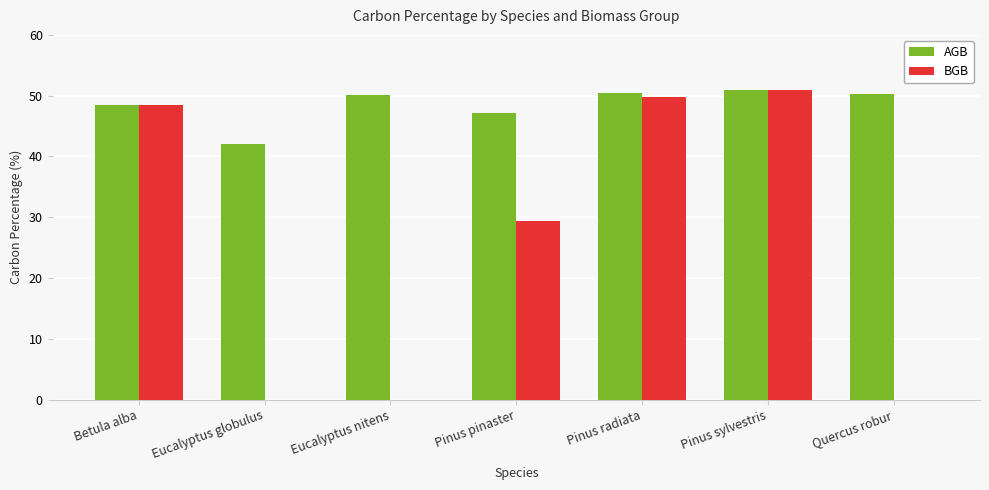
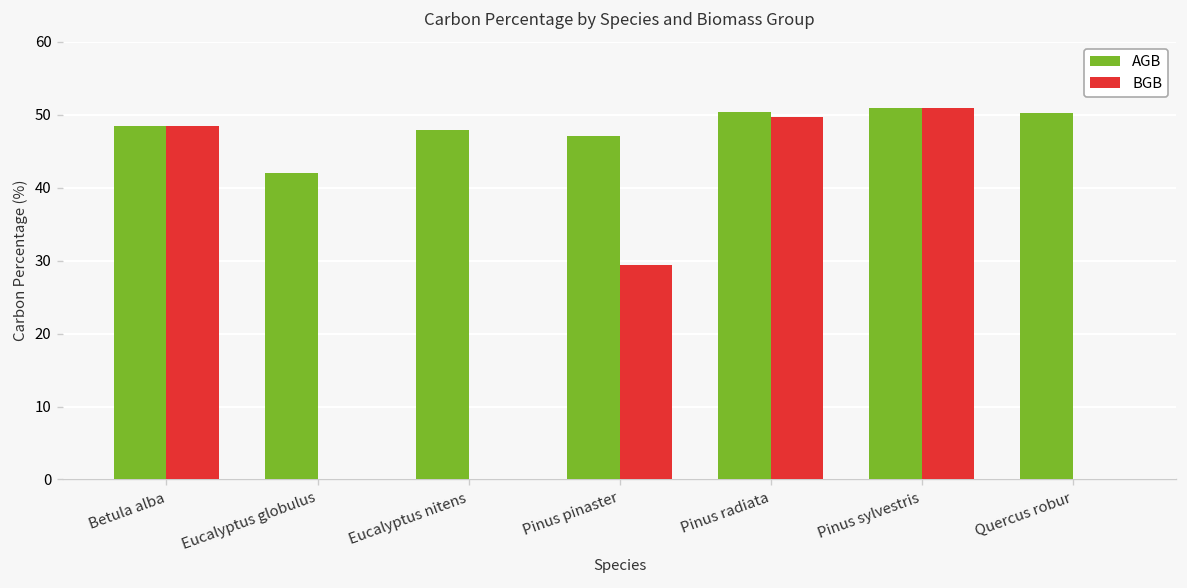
  {
    "AGB": {
      "Betula alba": 49,
      "Eucalyptus globulus": 42,
-     "Eucalyptus nitens": 50,
+     "Eucalyptus nitens": 48,
      "Pinus pinaster": 47,
      "Pinus radiata": 50,
      "Pinus sylvestris": 51,
      "Quercus robur": 50
    },
    "BGB": {
      "Betula alba": 49,
      "Eucalyptus globulus": 0,
      "Eucalyptus nitens": 0,
      "Pinus pinaster": 29,
      "Pinus radiata": 50,
      "Pinus sylvestris": 51,
      "Quercus robur": 0
    }
  }
